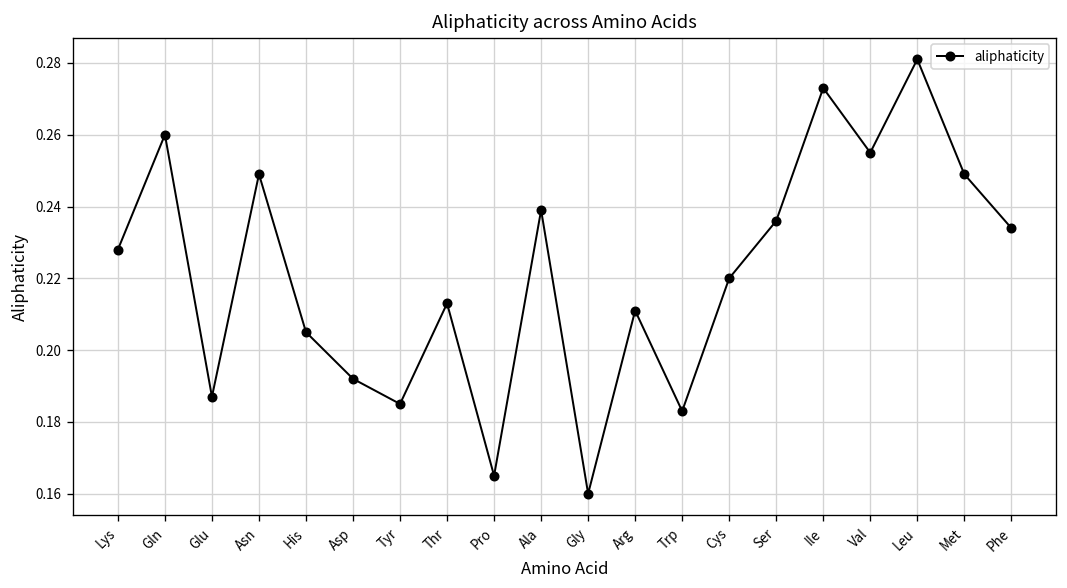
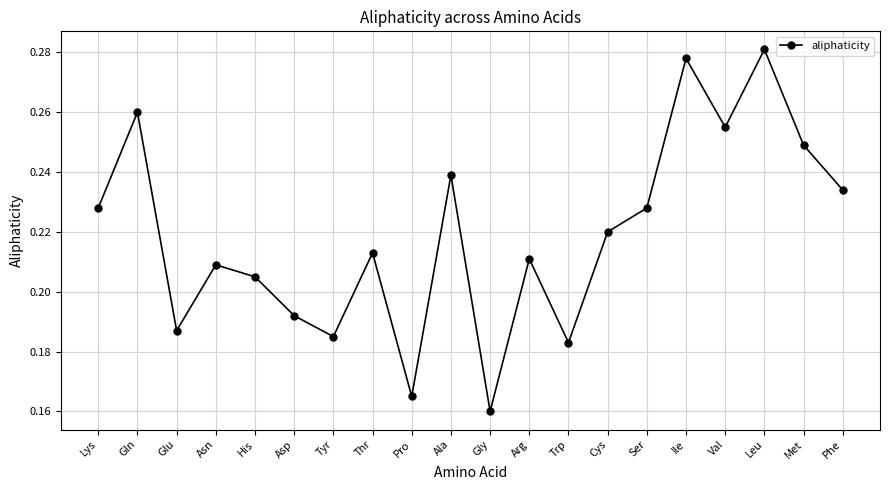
  {
    "Lys": 0.228,
    "Gln": 0.260,
    "Glu": 0.187,
-   "Asn": 0.249,
+   "Asn": 0.209,
    "His": 0.205,
    "Asp": 0.192,
    "Tyr": 0.185,
    "Thr": 0.213,
    "Pro": 0.165,
    "Ala": 0.239,
    "Gly": 0.160,
    "Arg": 0.211,
    "Trp": 0.183,
    "Cys": 0.220,
-   "Ser": 0.236,
-   "Ile": 0.273,
+   "Ser": 0.228,
+   "Ile": 0.278,
    "Val": 0.255,
    "Leu": 0.281,
    "Met": 0.249,
    "Phe": 0.234
  }
